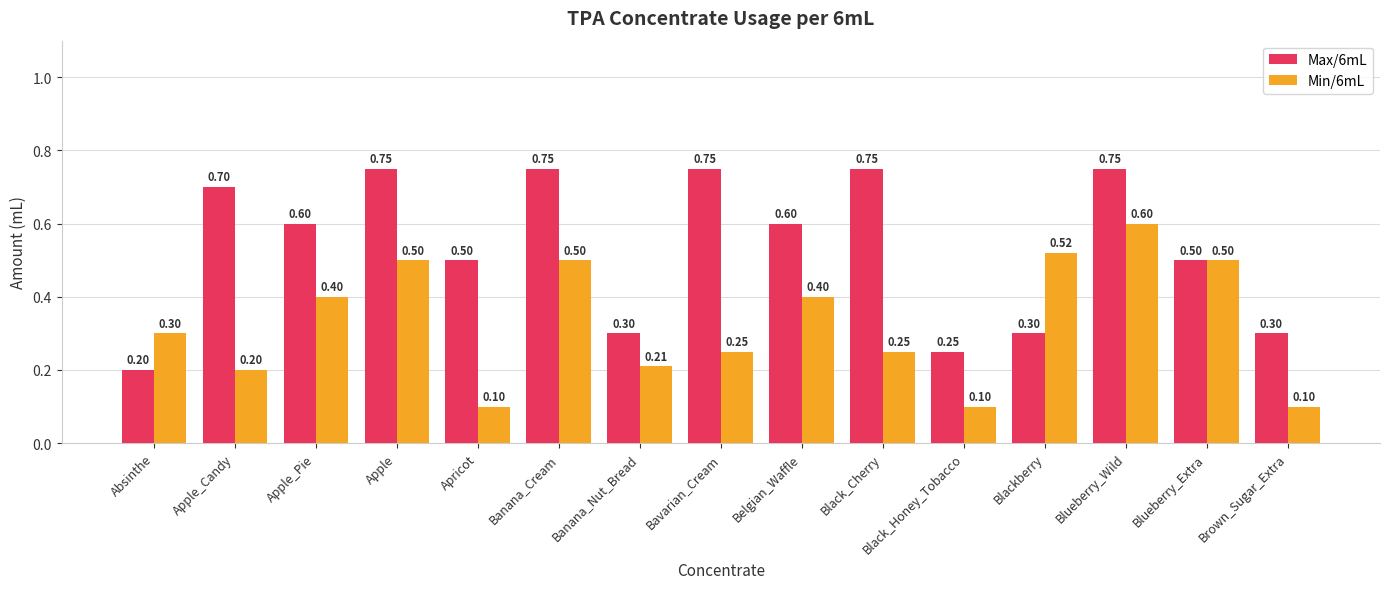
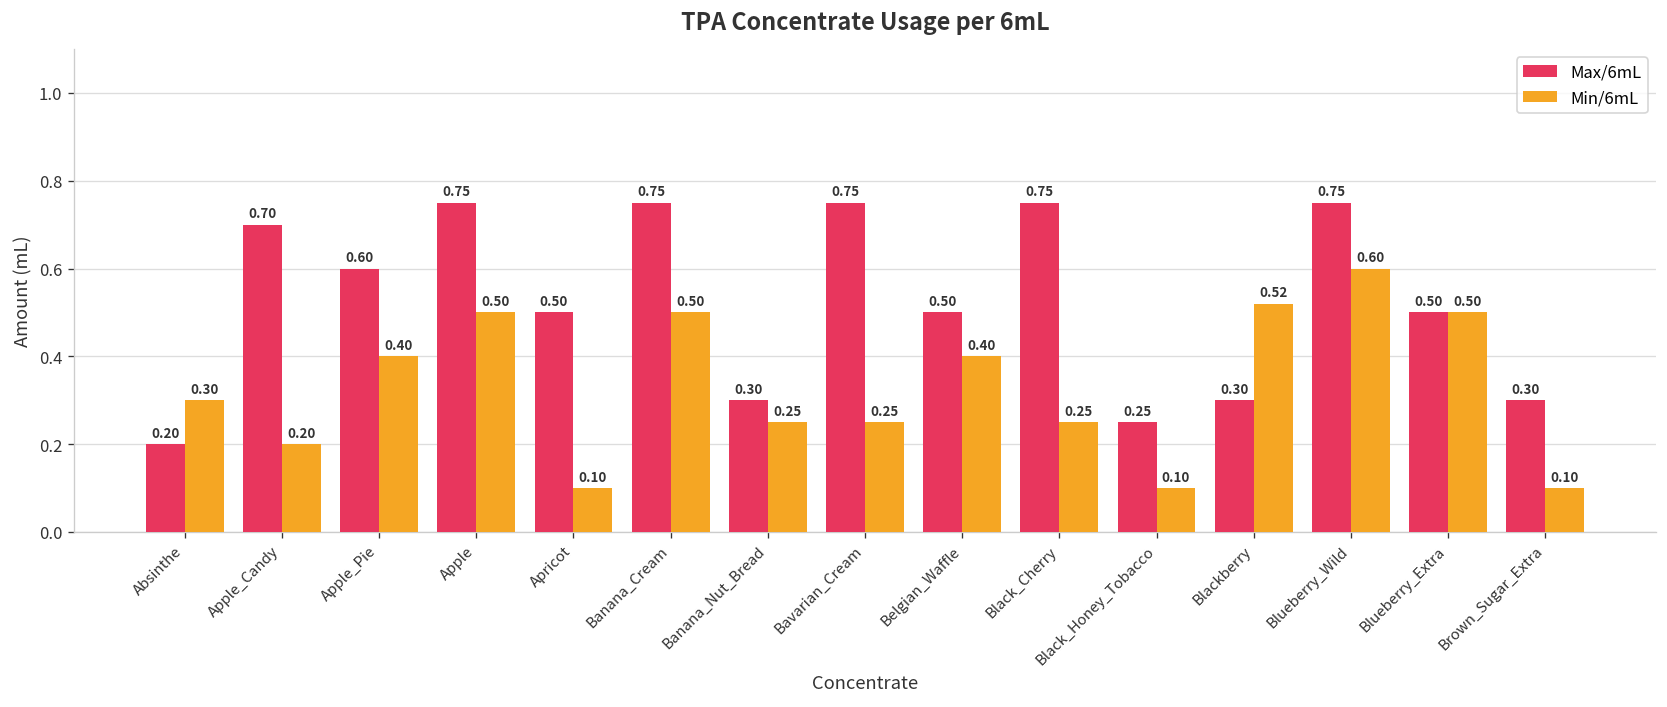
  {
    "Max/6mL": {
      "Absinthe": 0.20,
      "Apple_Candy": 0.70,
      "Apple_Pie": 0.60,
      "Apple": 0.75,
      "Apricot": 0.50,
      "Banana_Cream": 0.75,
      "Banana_Nut_Bread": 0.30,
      "Bavarian_Cream": 0.75,
-     "Belgian_Waffle": 0.60,
+     "Belgian_Waffle": 0.50,
      "Black_Cherry": 0.75,
      "Black_Honey_Tobacco": 0.25,
      "Blackberry": 0.30,
      "Blueberry_Wild": 0.75,
      "Blueberry_Extra": 0.50,
      "Brown_Sugar_Extra": 0.30
    },
    "Min/6mL": {
      "Absinthe": 0.30,
      "Apple_Candy": 0.20,
      "Apple_Pie": 0.40,
      "Apple": 0.50,
      "Apricot": 0.10,
      "Banana_Cream": 0.50,
-     "Banana_Nut_Bread": 0.21,
+     "Banana_Nut_Bread": 0.25,
      "Bavarian_Cream": 0.25,
      "Belgian_Waffle": 0.40,
      "Black_Cherry": 0.25,
      "Black_Honey_Tobacco": 0.10,
      "Blackberry": 0.52,
      "Blueberry_Wild": 0.60,
      "Blueberry_Extra": 0.50,
      "Brown_Sugar_Extra": 0.10
    }
  }
